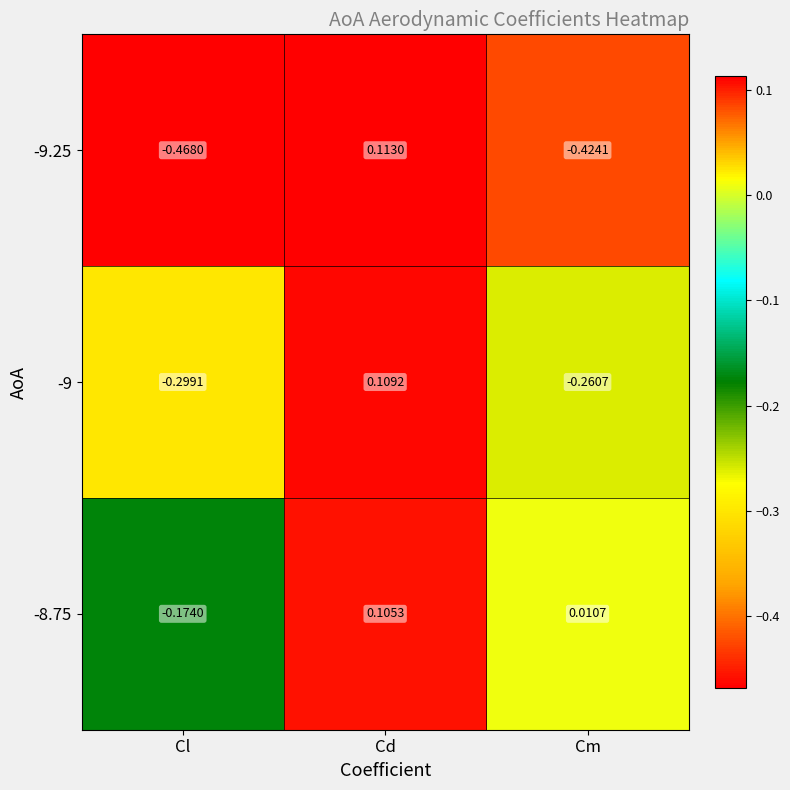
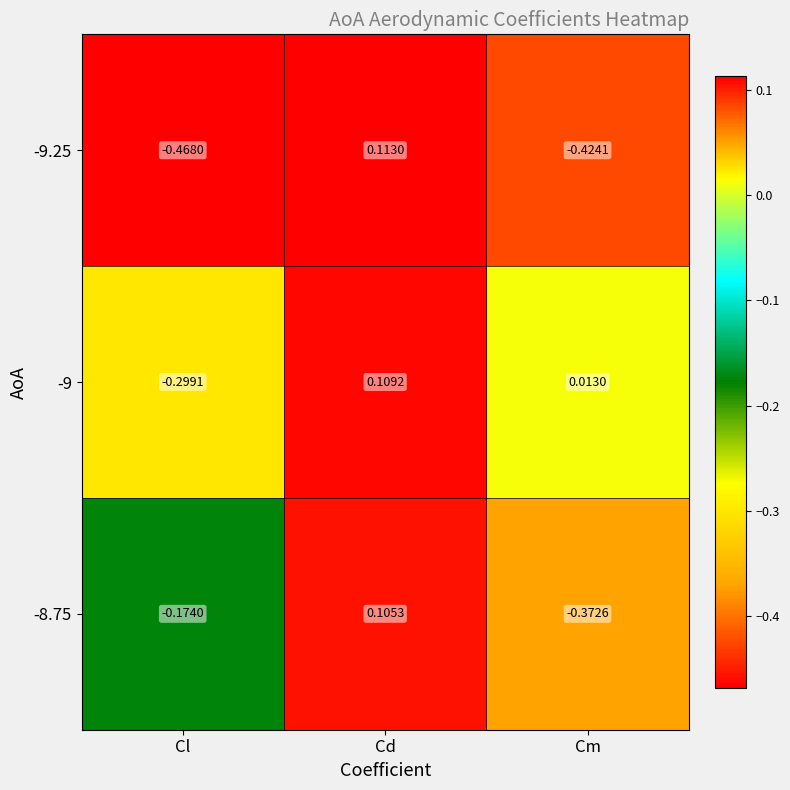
  {
    "-9": {
-     "Cm": -0.2607
+     "Cm": 0.0130
    },
    "-8.75": {
-     "Cm": 0.0107
+     "Cm": -0.3726
    }
  }
